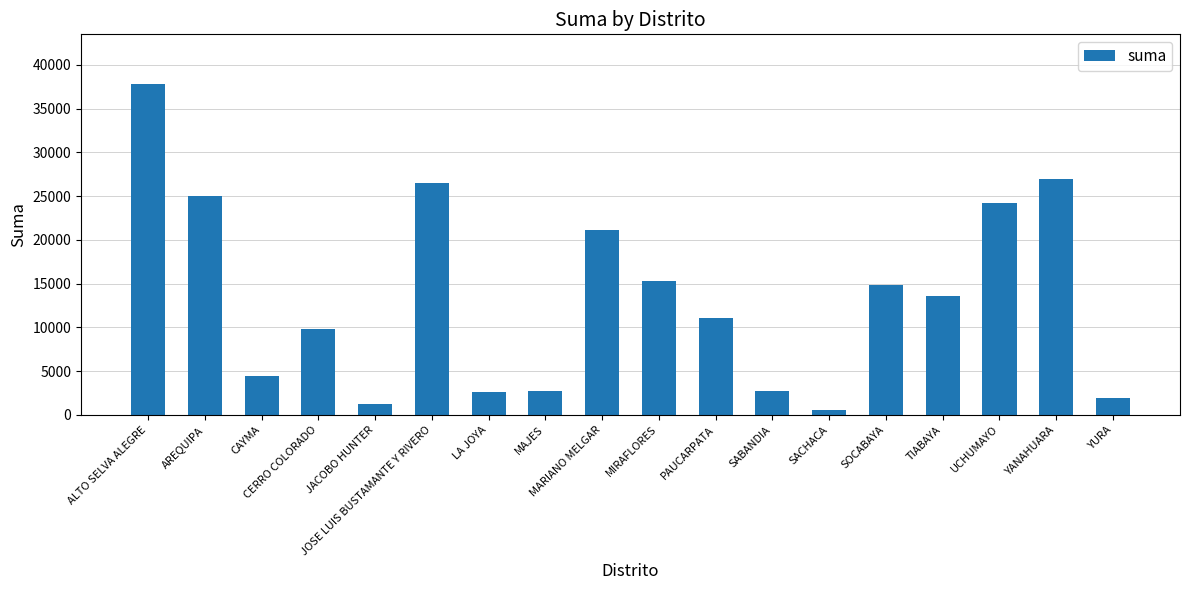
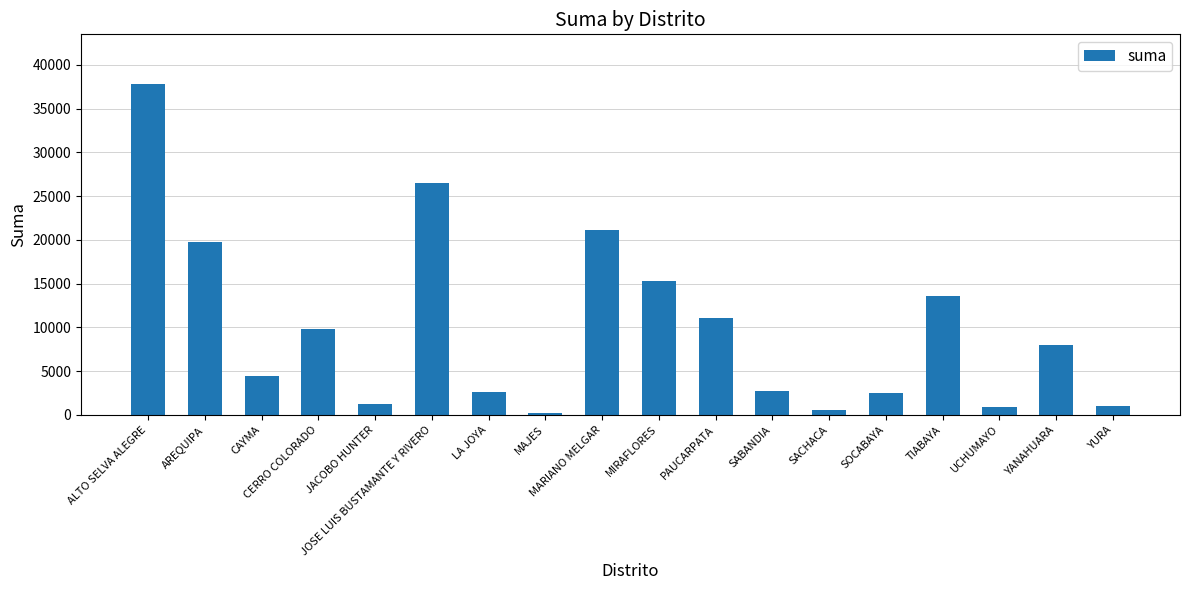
  {
    "ALTO SELVA ALEGRE": 38000,
-   "AREQUIPA": 25000,
+   "AREQUIPA": 20000,
    "CAYMA": 4000,
    "CERRO COLORADO": 10000,
    "JACOBO HUNTER": 1000,
    "JOSE LUIS BUSTAMANTE Y RIVERO": 27000,
    "LA JOYA": 3000,
-   "MAJES": 3000,
+   "MAJES": 0,
    "MARIANO MELGAR": 21000,
    "MIRAFLORES": 15000,
    "PAUCARPATA": 11000,
    "SABANDIA": 3000,
    "SACHACA": 1000,
-   "SOCABAYA": 15000,
+   "SOCABAYA": 3000,
    "TIABAYA": 14000,
-   "UCHUMAYO": 24000,
-   "YANAHUARA": 27000,
-   "YURA": 2000
+   "UCHUMAYO": 1000,
+   "YANAHUARA": 8000,
+   "YURA": 1000
  }
